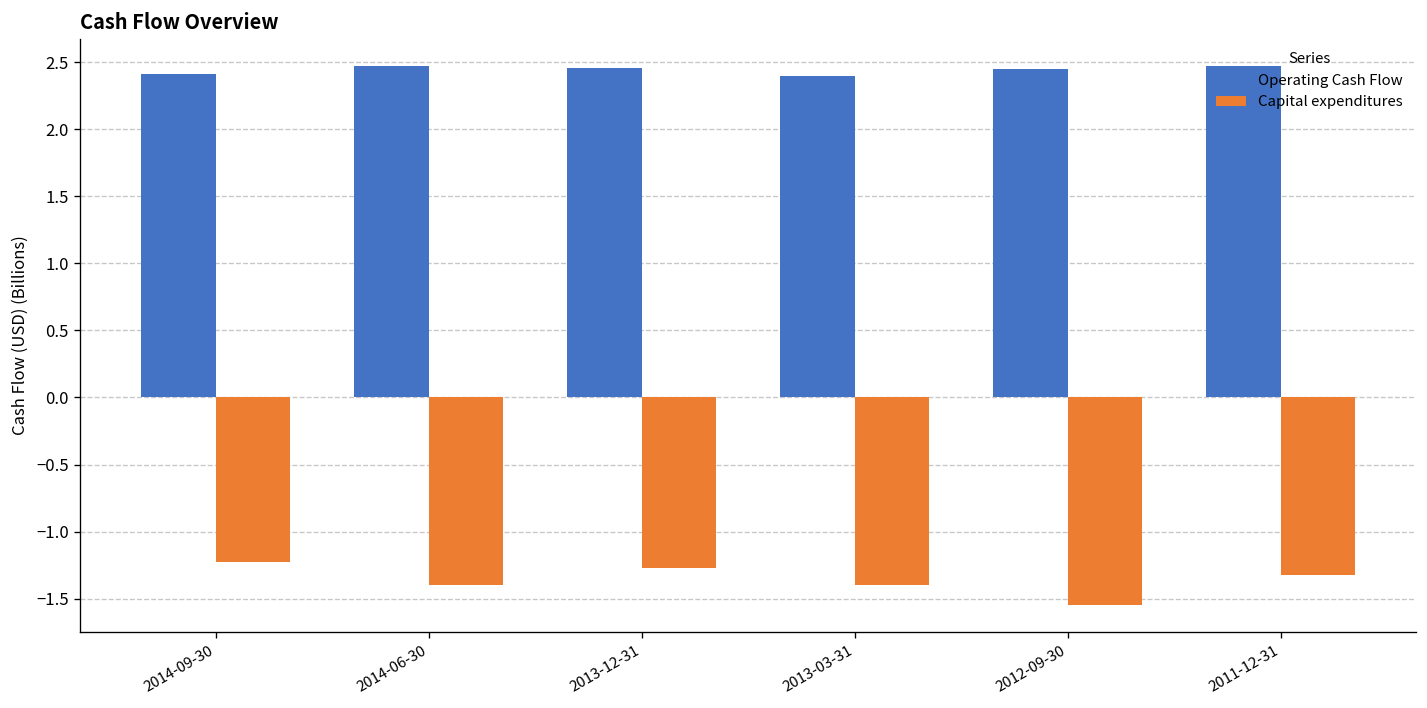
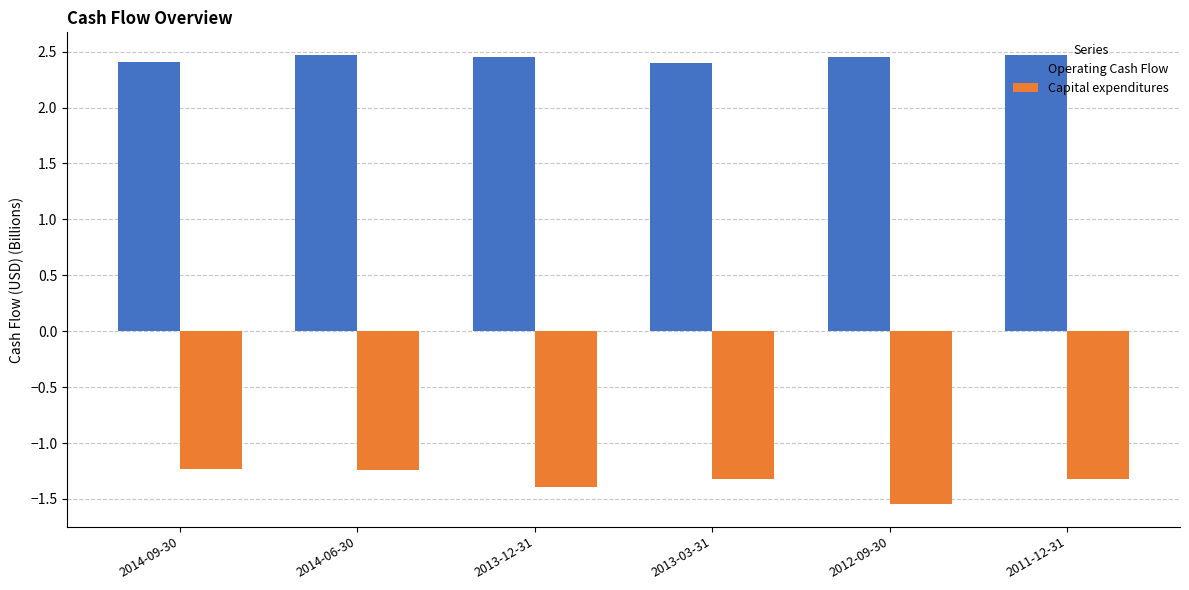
  {
    "Operating Cash Flow": {
      "2014-09-30": 2.41,
      "2014-06-30": 2.47,
      "2013-12-31": 2.46,
      "2013-03-31": 2.40,
      "2012-09-30": 2.45,
      "2011-12-31": 2.47
    },
    "Capital expenditures": {
      "2014-09-30": -1.23,
-     "2014-06-30": -1.40,
-     "2013-12-31": -1.27,
-     "2013-03-31": -1.40,
+     "2014-06-30": -1.24,
+     "2013-12-31": -1.39,
+     "2013-03-31": -1.32,
      "2012-09-30": -1.55,
      "2011-12-31": -1.32
    }
  }
